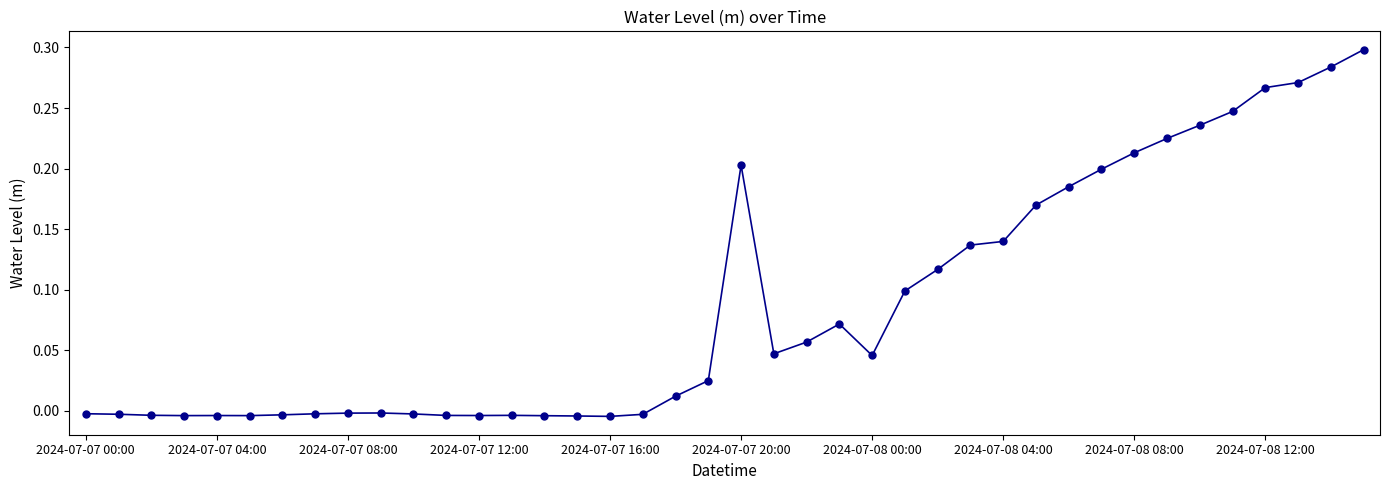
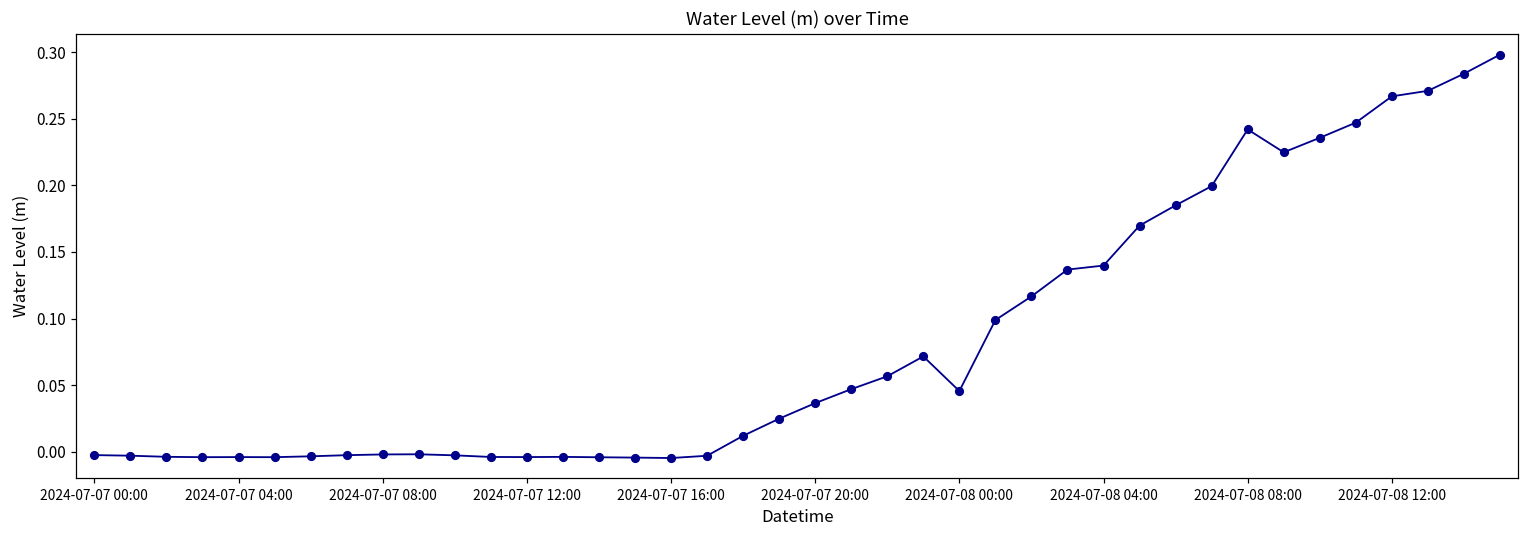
  {
    "2024-07-07 00:00": -0.003,
    "2024-07-07 04:00": -0.004,
    "2024-07-07 08:00": -0.002,
    "2024-07-07 12:00": -0.004,
    "2024-07-07 16:00": -0.005,
-   "2024-07-07 20:00": 0.203,
+   "2024-07-07 20:00": 0.037,
    "2024-07-08 00:00": 0.046,
    "2024-07-08 04:00": 0.140,
-   "2024-07-08 08:00": 0.213,
+   "2024-07-08 08:00": 0.242,
    "2024-07-08 12:00": 0.267
  }
